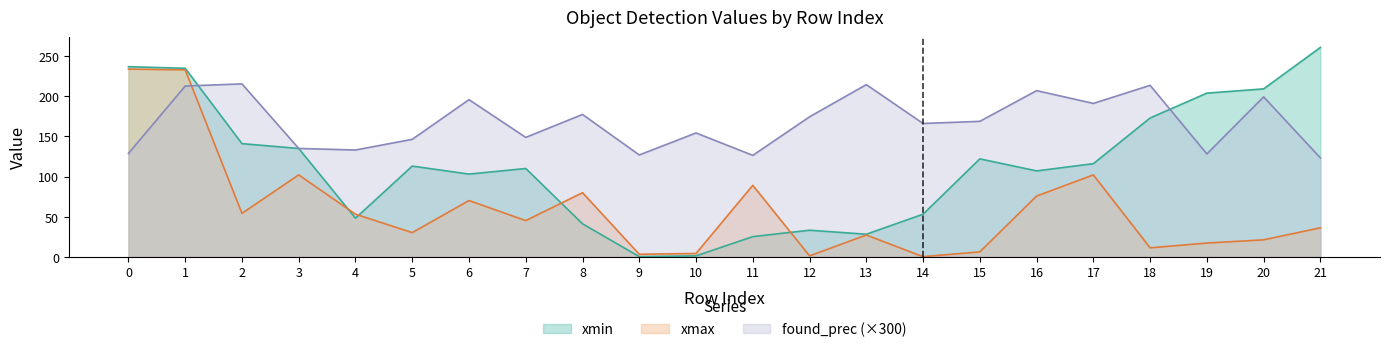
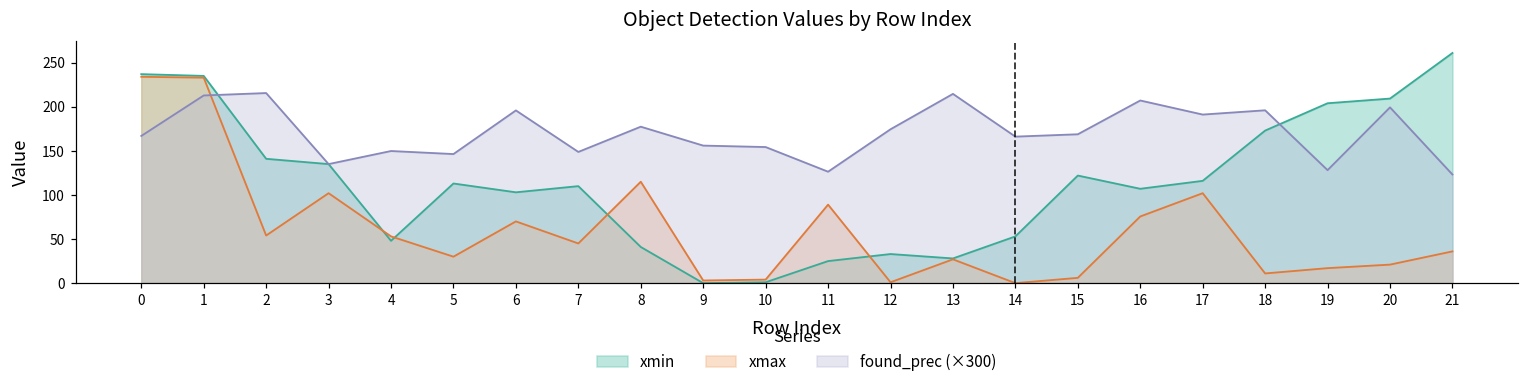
  {
    "xmin": {
      "2": 140,
      "4": 50,
      "5": 110,
      "6": 100,
      "7": 110,
      "8": 40,
      "11": 30,
      "12": 30,
      "14": 50,
      "15": 120,
      "16": 110,
      "17": 120,
      "18": 170,
      "19": 200,
      "20": 210,
      "21": 260
    },
    "xmax": {
      "2": 50,
      "3": 100,
      "4": 50,
      "5": 30,
      "6": 70,
      "7": 50,
-     "8": 80,
+     "8": 120,
      "11": 90,
      "12": 0,
      "14": 0,
      "15": 10,
      "16": 80,
      "17": 100,
      "18": 10,
      "19": 20,
      "20": 20,
      "21": 40
    },
    "found_prec (×300)": {
-     "0": 130,
+     "0": 170,
      "1": 210,
      "2": 220,
-     "4": 130,
+     "4": 150,
      "5": 150,
      "6": 200,
      "7": 150,
      "8": 180,
-     "9": 130,
+     "9": 160,
      "10": 150,
      "11": 130,
      "12": 170,
      "13": 210,
      "14": 170,
      "15": 170,
      "16": 210,
      "17": 190,
-     "18": 210,
+     "18": 200,
      "19": 130,
      "20": 200,
      "21": 120
    }
  }
